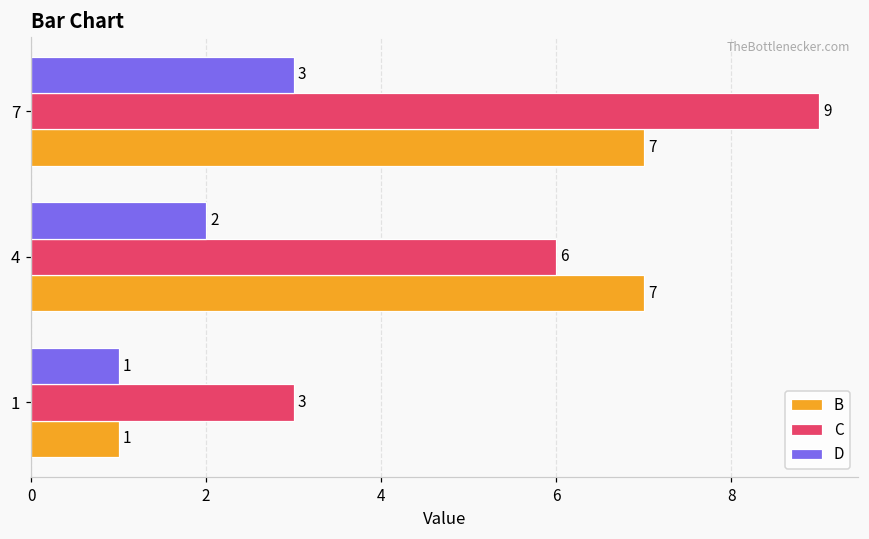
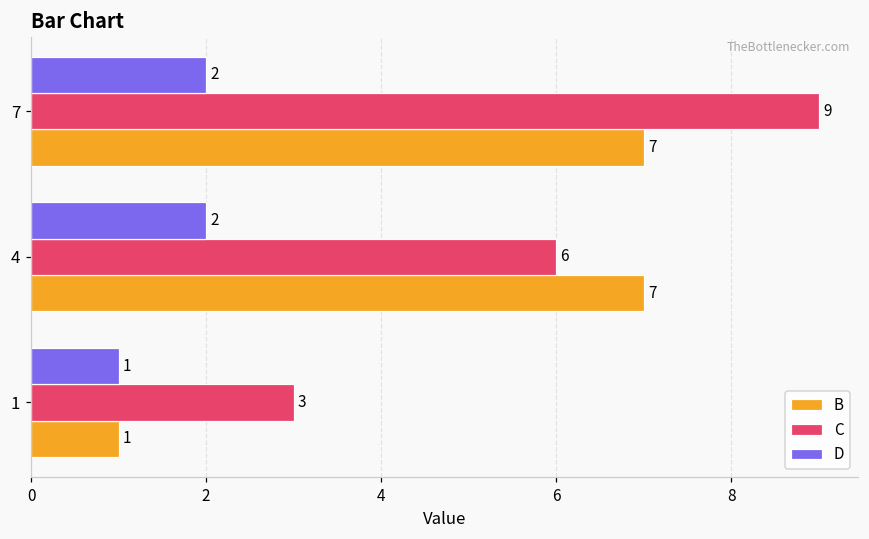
  {
    "B": {
      "7": 7,
      "4": 7,
      "1": 1
    },
    "C": {
      "7": 9,
      "4": 6,
      "1": 3
    },
    "D": {
-     "7": 3,
+     "7": 2,
      "4": 2,
      "1": 1
    }
  }
